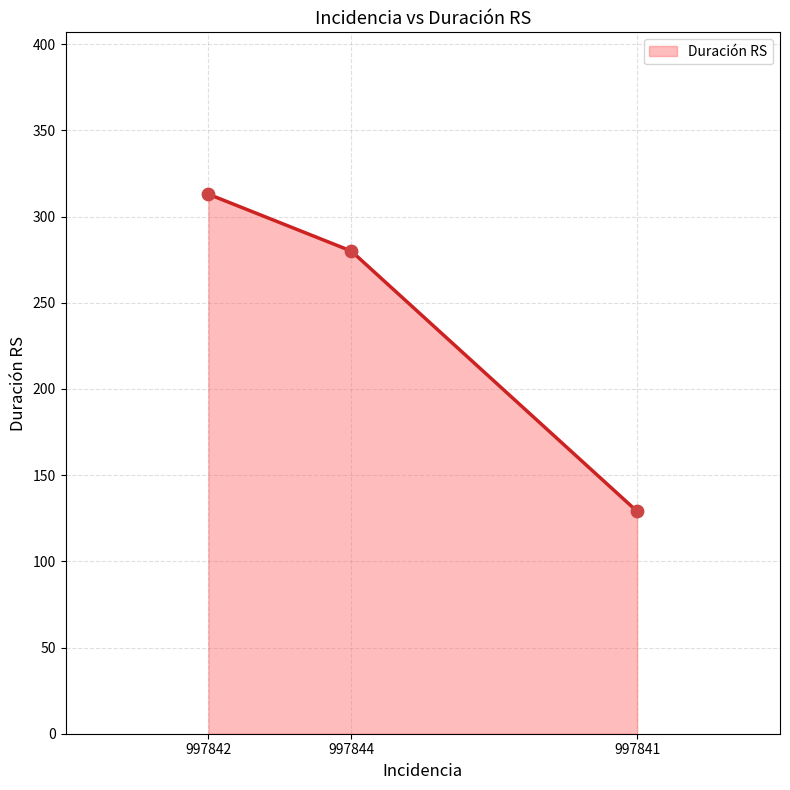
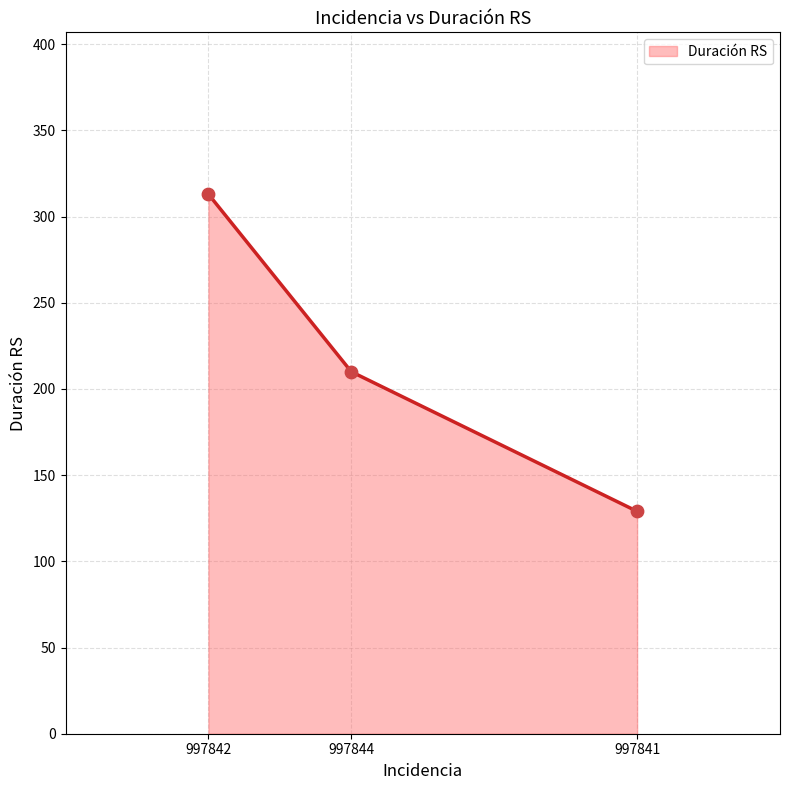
  {
    "997842": 313,
-   "997844": 280,
+   "997844": 210,
    "997841": 129
  }
